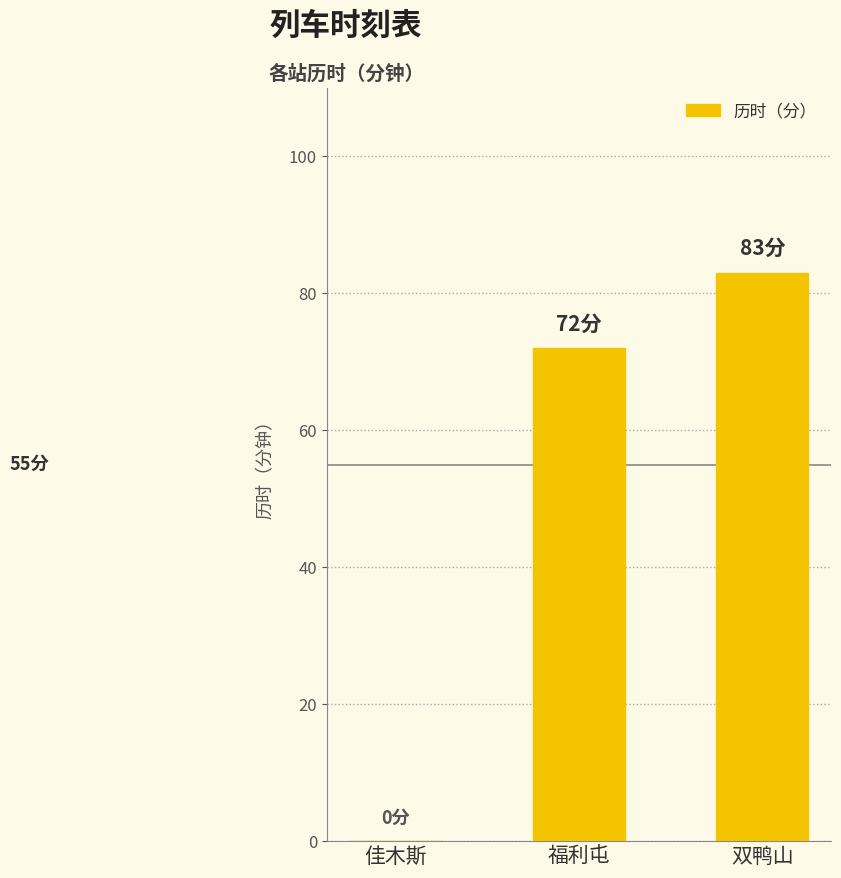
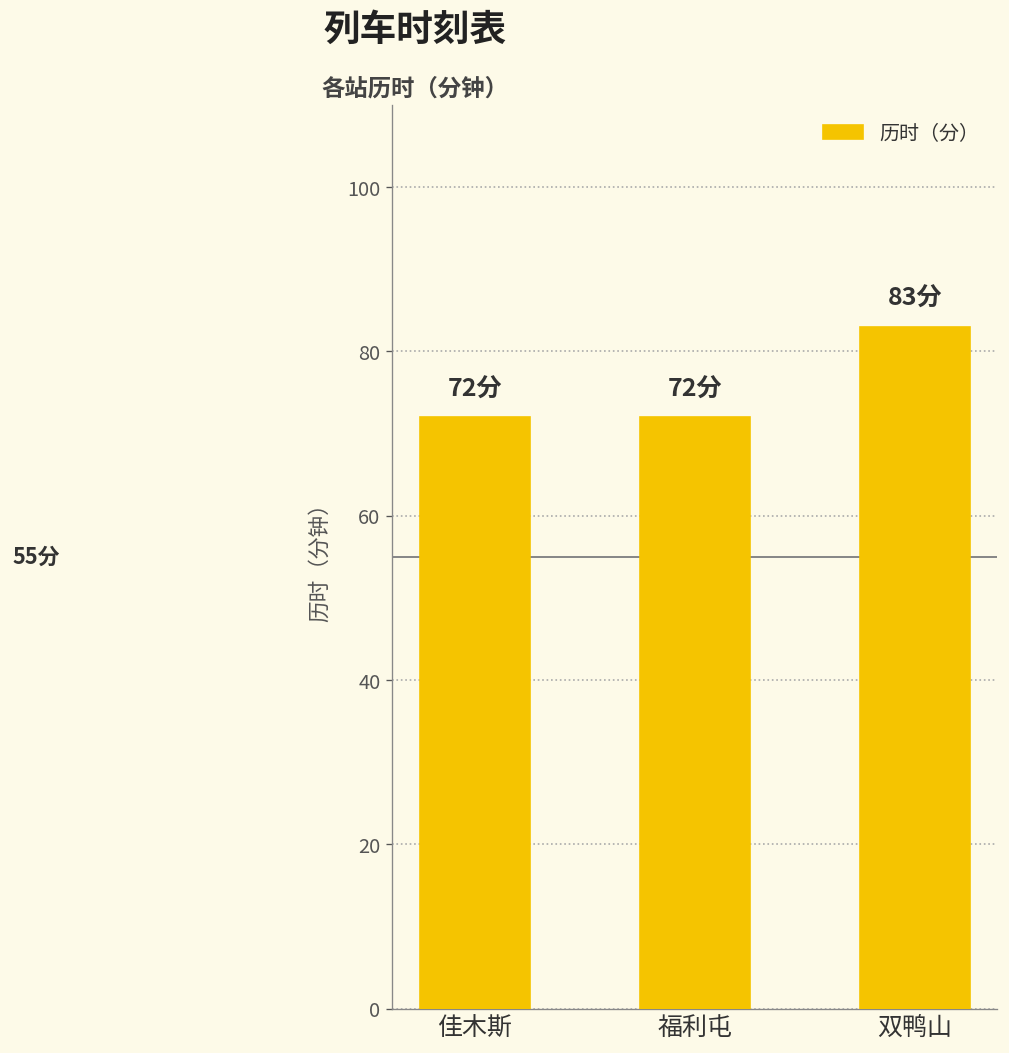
  {
-   "佳木斯": "0分",
+   "佳木斯": "72分",
    "福利屯": "72分",
    "双鸭山": "83分"
  }
